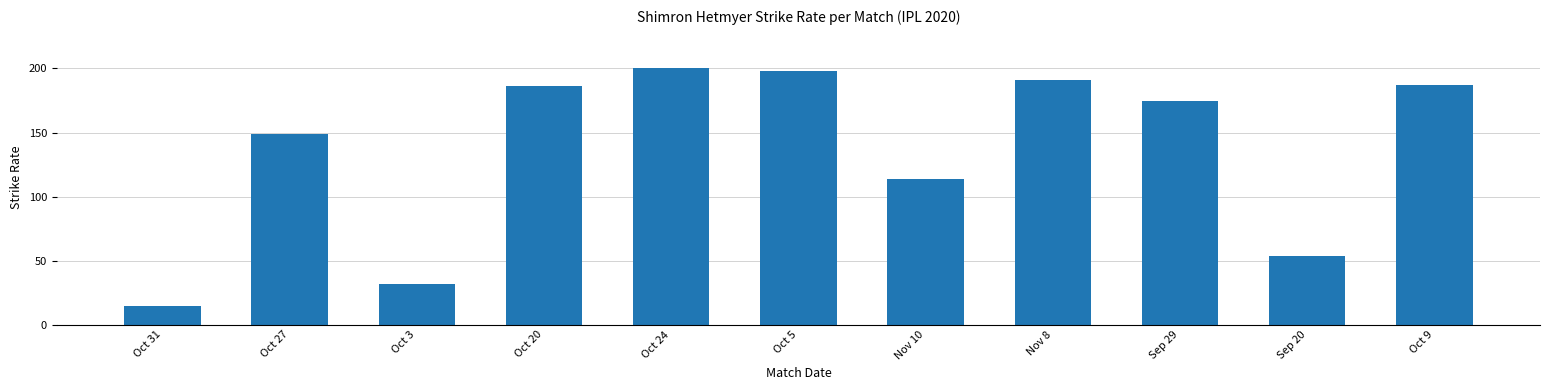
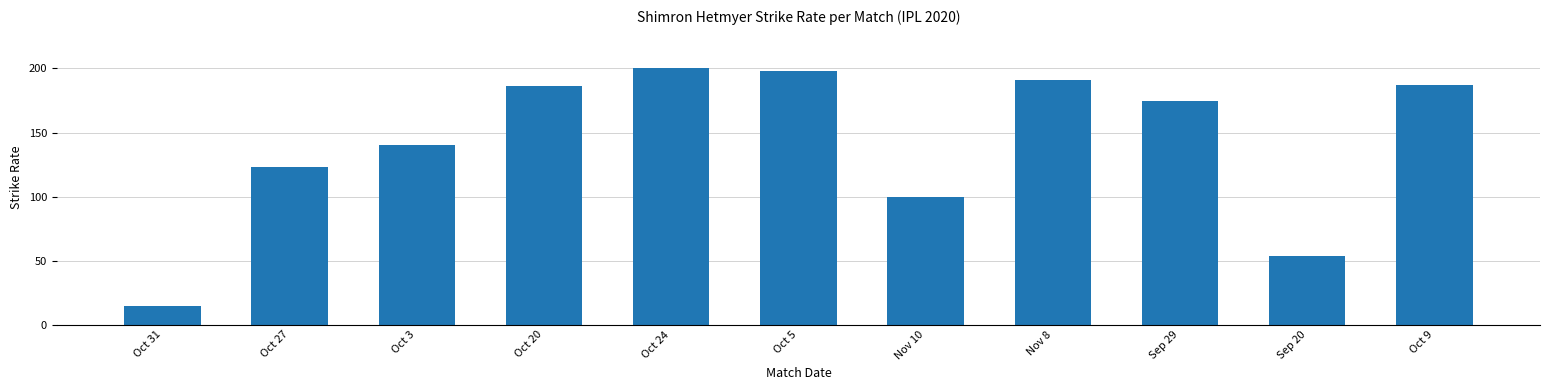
  {
    "Oct 31": 14,
-   "Oct 27": 149,
-   "Oct 3": 32,
+   "Oct 27": 123,
+   "Oct 3": 140,
    "Oct 20": 186,
    "Oct 24": 200,
    "Oct 5": 198,
-   "Nov 10": 114,
+   "Nov 10": 100,
    "Nov 8": 191,
    "Sep 29": 175,
    "Sep 20": 54,
    "Oct 9": 188
  }
